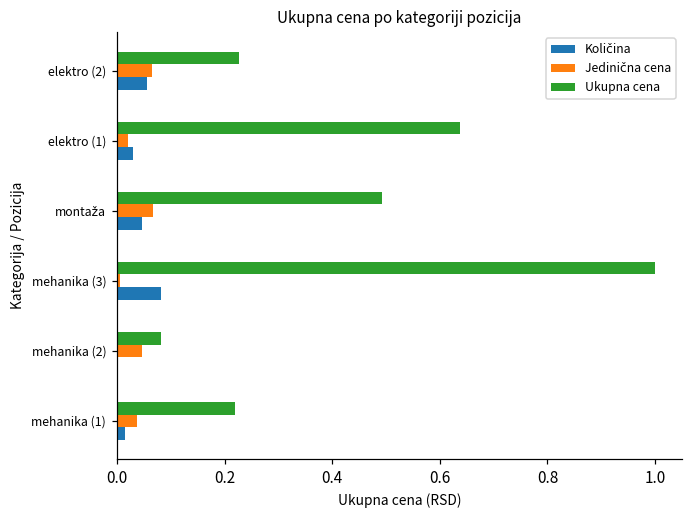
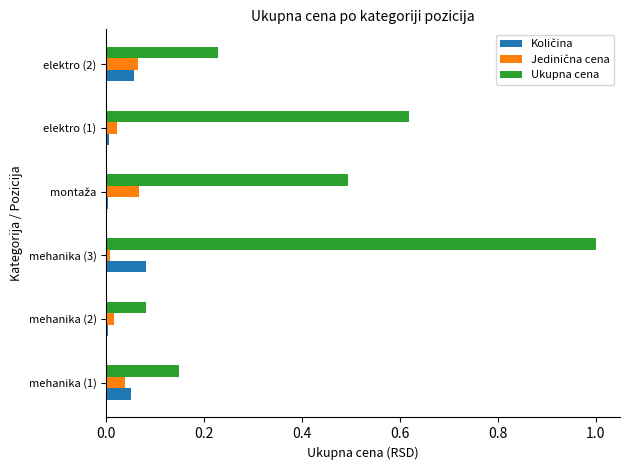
  {
    "Količina": {
      "elektro (2)": 0.06,
-     "elektro (1)": 0.03,
-     "montaža": 0.05,
+     "elektro (1)": 0.01,
+     "montaža": 0.00,
      "mehanika (3)": 0.08,
-     "mehanika (1)": 0.01
+     "mehanika (1)": 0.05
    },
    "Jedinična cena": {
      "elektro (2)": 0.06,
      "elektro (1)": 0.02,
      "montaža": 0.07,
      "mehanika (3)": 0.01,
-     "mehanika (2)": 0.05,
+     "mehanika (2)": 0.02,
      "mehanika (1)": 0.04
    },
    "Ukupna cena": {
      "elektro (2)": 0.23,
-     "elektro (1)": 0.64,
+     "elektro (1)": 0.62,
      "montaža": 0.49,
      "mehanika (3)": 1.00,
      "mehanika (2)": 0.08,
-     "mehanika (1)": 0.22
+     "mehanika (1)": 0.15
    }
  }
